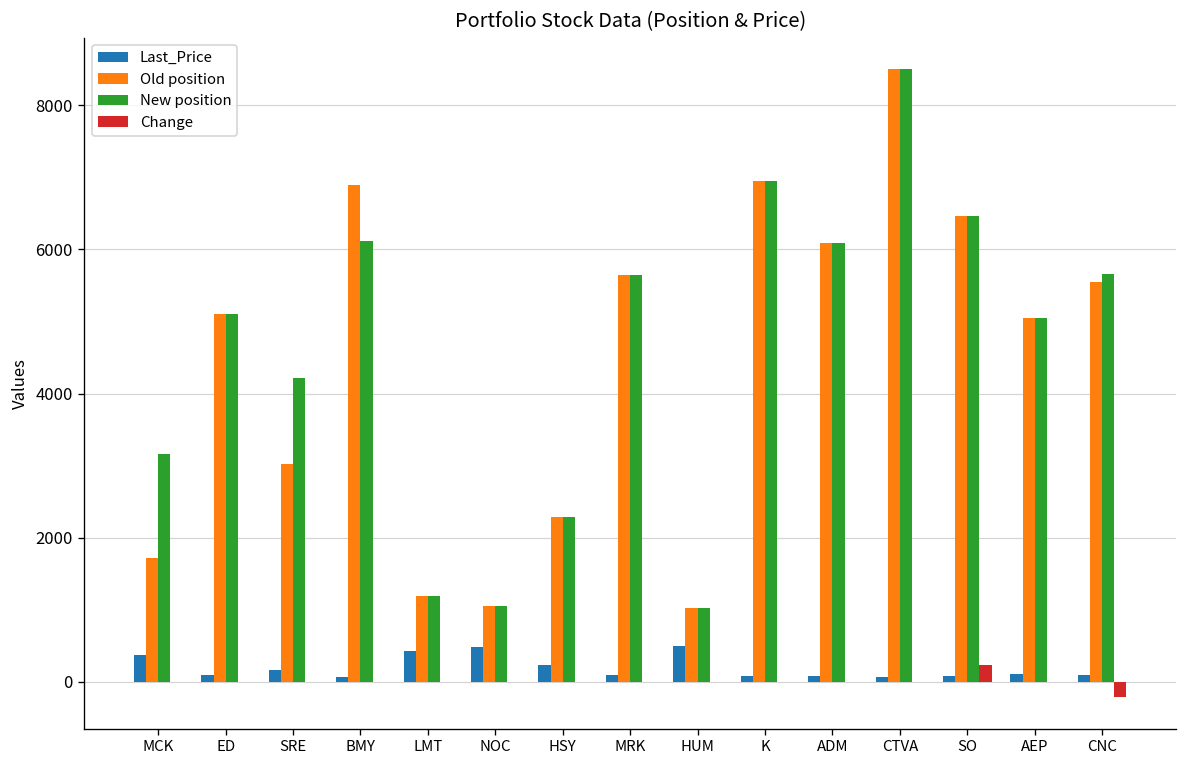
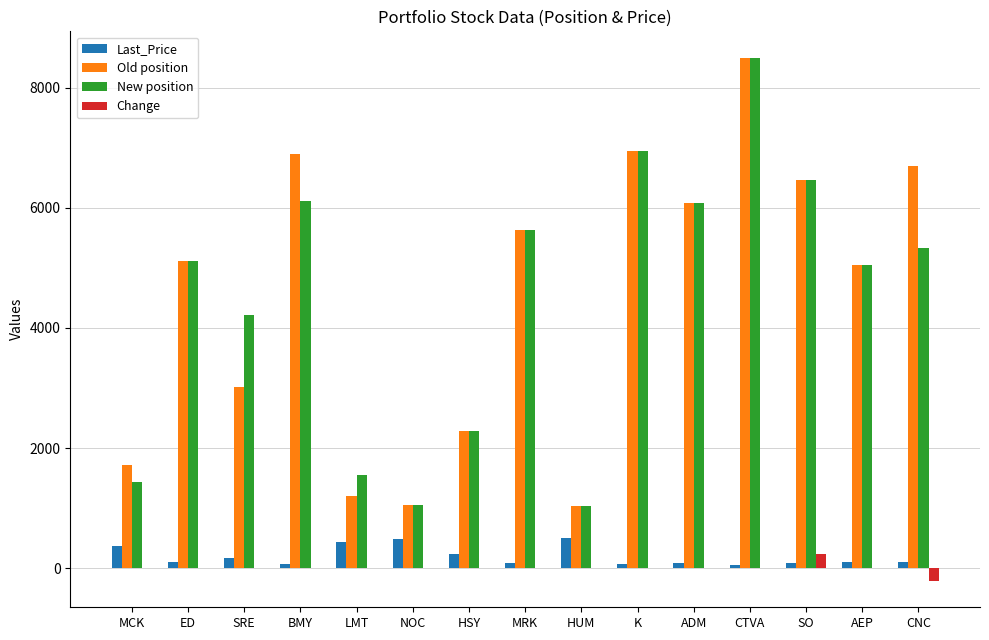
  {
    "Last_Price": {
      "MCK": 400,
      "ED": 100,
      "SRE": 200,
      "BMY": 100,
      "LMT": 400,
      "NOC": 500,
      "HSY": 200,
      "MRK": 100,
      "HUM": 500,
      "K": 100,
      "ADM": 100,
      "CTVA": 100,
      "SO": 100,
      "AEP": 100,
      "CNC": 100
    },
    "Old position": {
      "MCK": 1700,
      "ED": 5100,
      "SRE": 3000,
      "BMY": 6900,
      "LMT": 1200,
      "NOC": 1100,
      "HSY": 2300,
      "MRK": 5600,
      "HUM": 1000,
      "K": 6900,
      "ADM": 6100,
      "CTVA": 8500,
      "SO": 6500,
      "AEP": 5000,
-     "CNC": 5500
+     "CNC": 6700
    },
    "New position": {
-     "MCK": 3200,
+     "MCK": 1400,
      "ED": 5100,
      "SRE": 4200,
      "BMY": 6100,
-     "LMT": 1200,
+     "LMT": 1600,
      "NOC": 1100,
      "HSY": 2300,
      "MRK": 5600,
      "HUM": 1000,
      "K": 6900,
      "ADM": 6100,
      "CTVA": 8500,
      "SO": 6500,
      "AEP": 5000,
-     "CNC": 5700
+     "CNC": 5300
    },
    "Change": {
      "MCK": 0,
      "ED": 0,
      "SRE": 0,
      "BMY": 0,
      "LMT": 0,
      "NOC": 0,
      "HSY": 0,
      "MRK": 0,
      "HUM": 0,
      "K": 0,
      "ADM": 0,
      "CTVA": 0,
      "SO": 200,
      "AEP": 0,
      "CNC": -200
    }
  }
